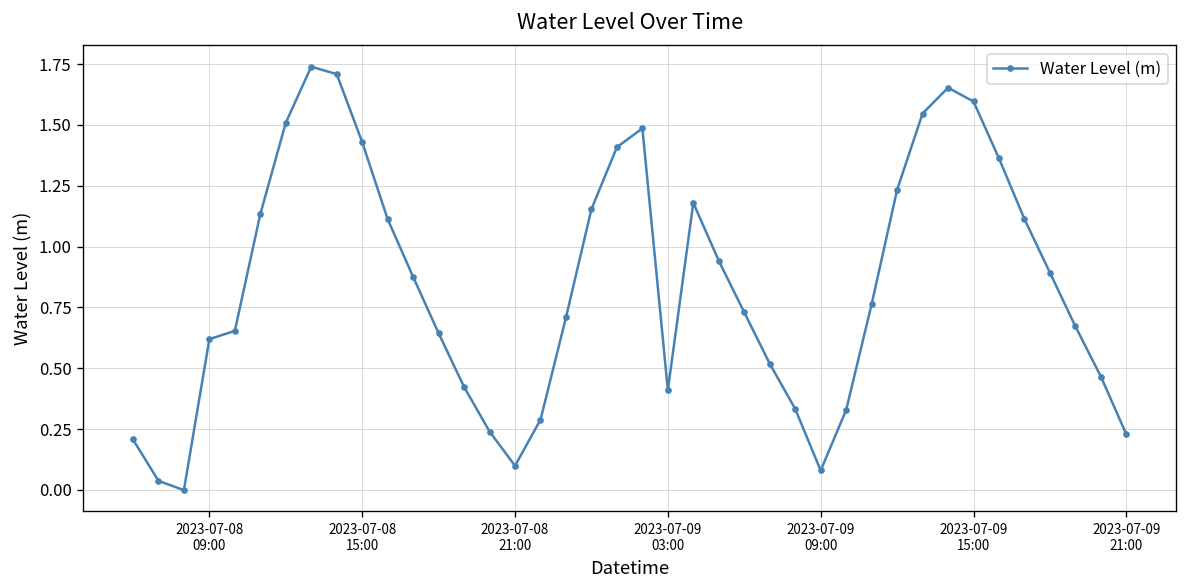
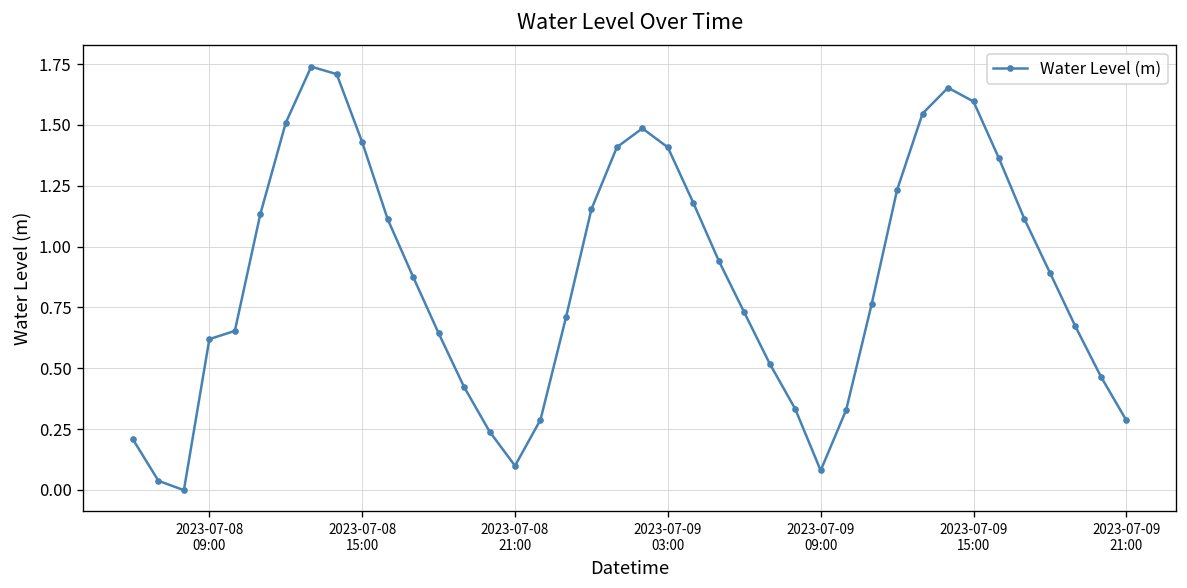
  {
    "2023-07-08 09:00": 0.62,
    "2023-07-08 15:00": 1.43,
    "2023-07-08 21:00": 0.10,
-   "2023-07-09 03:00": 0.41,
+   "2023-07-09 03:00": 1.41,
    "2023-07-09 09:00": 0.08,
    "2023-07-09 15:00": 1.60,
-   "2023-07-09 21:00": 0.23
+   "2023-07-09 21:00": 0.29
  }
